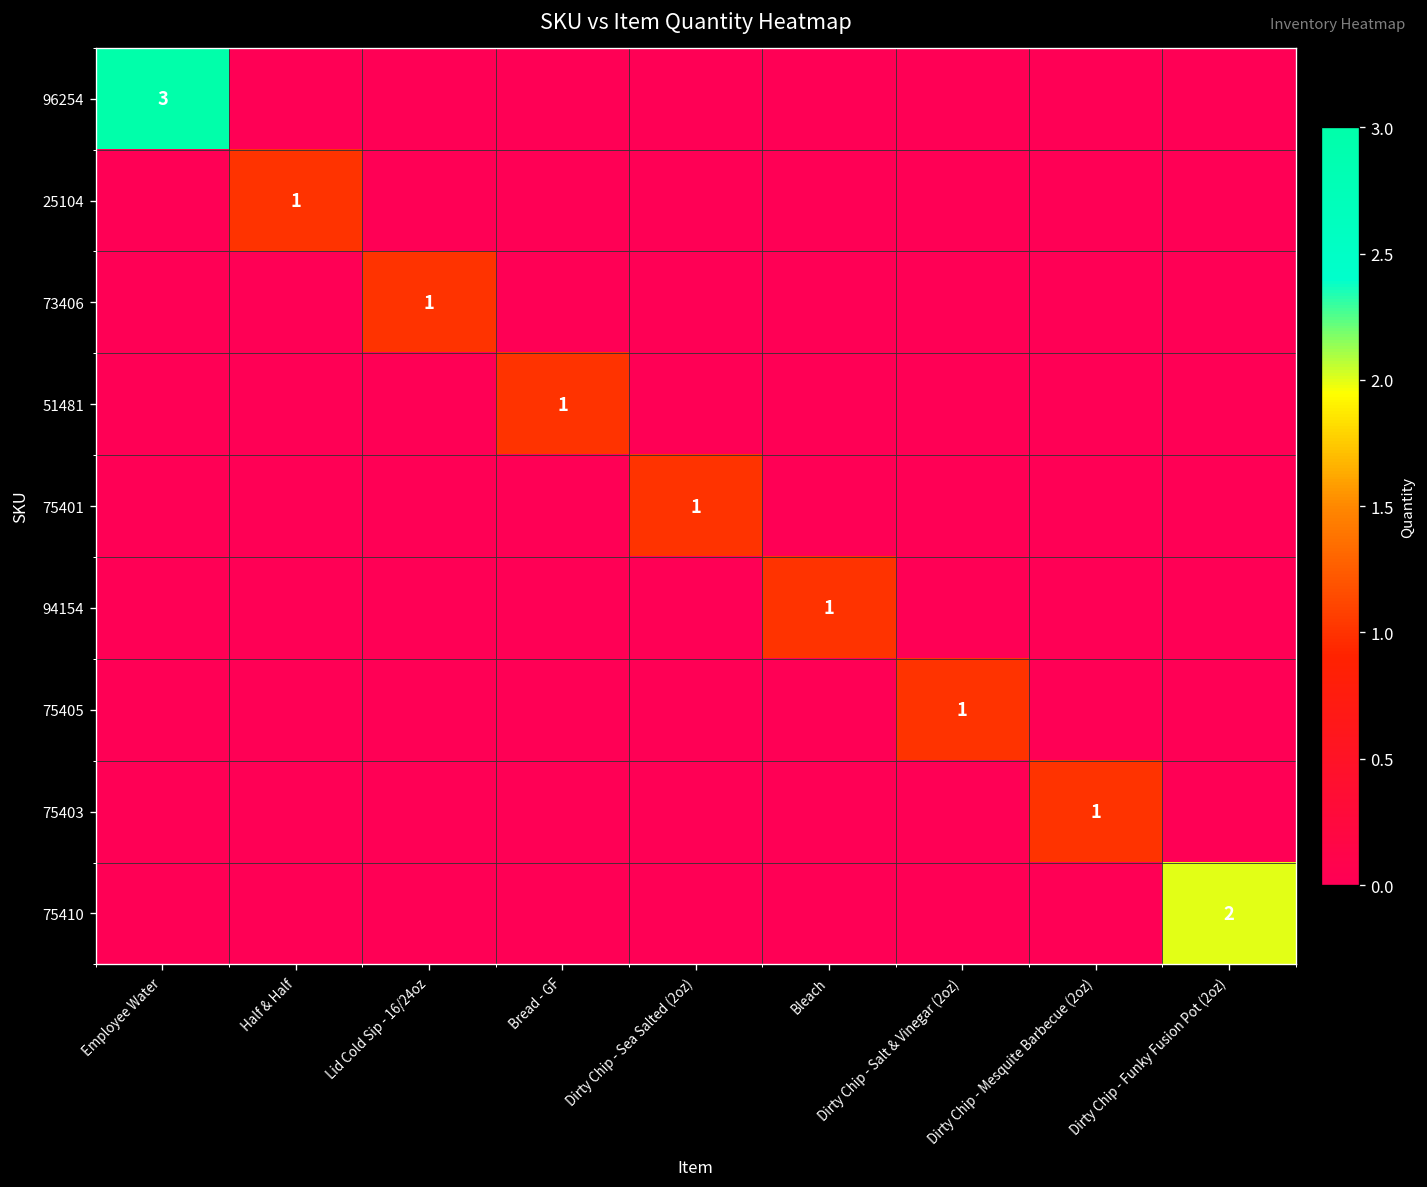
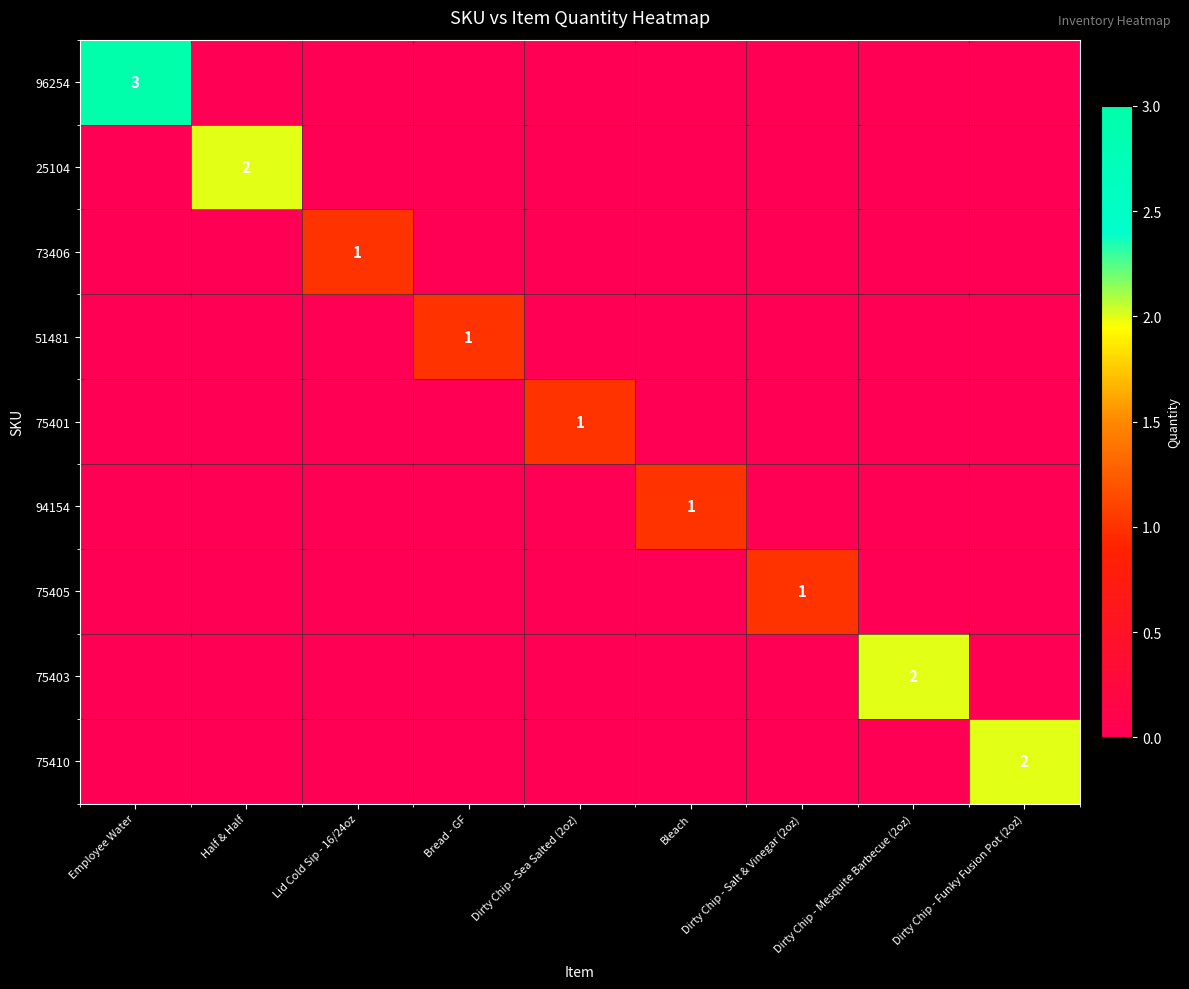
  {
    "96254": {
      "Employee Water": 3
    },
    "25104": {
-     "Half & Half": 1
+     "Half & Half": 2
    },
    "73406": {
      "Lid Cold Sip - 16/24oz": 1
    },
    "51481": {
      "Bread - GF": 1
    },
    "75401": {
      "Dirty Chip - Sea Salted (2oz)": 1
    },
    "94154": {
      "Bleach": 1
    },
    "75405": {
      "Dirty Chip - Salt & Vinegar (2oz)": 1
    },
    "75403": {
-     "Dirty Chip - Mesquite Barbecue (2oz)": 1
+     "Dirty Chip - Mesquite Barbecue (2oz)": 2
    },
    "75410": {
      "Dirty Chip - Funky Fusion Pot (2oz)": 2
    }
  }
